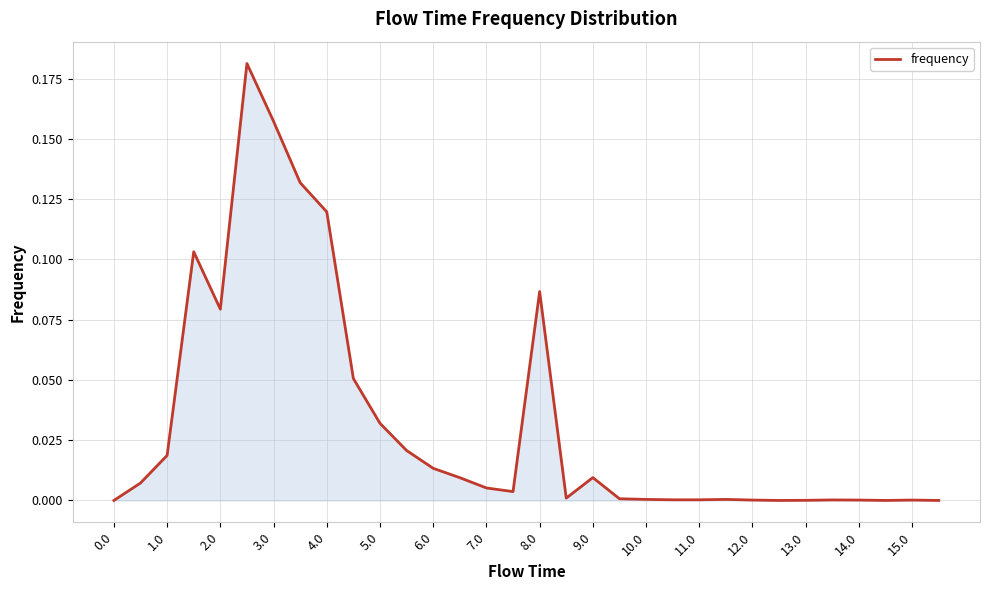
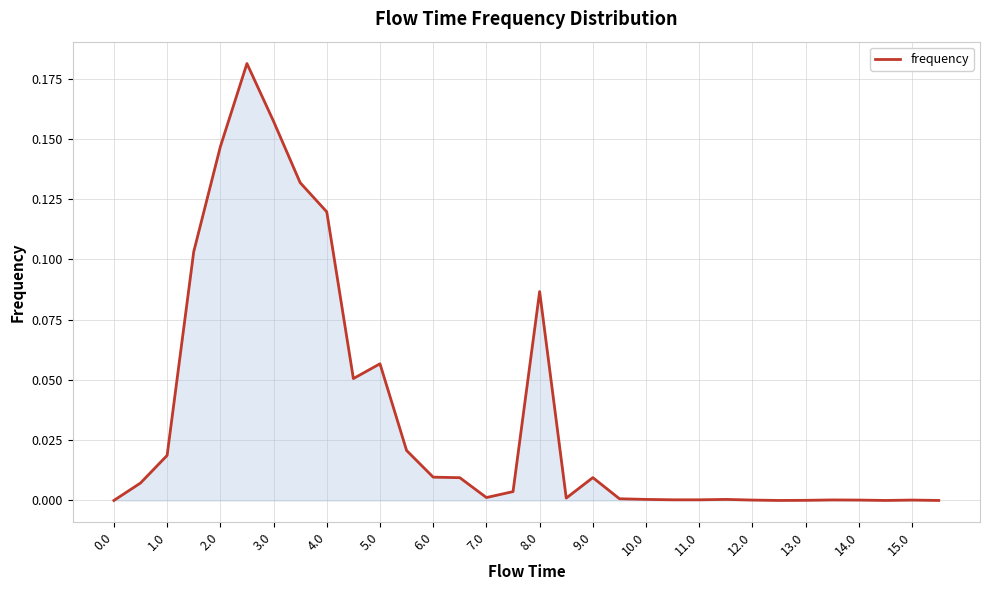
  {
    "0.0": 0.000,
    "1.0": 0.019,
-   "2.0": 0.079,
+   "2.0": 0.147,
    "3.0": 0.157,
    "4.0": 0.120,
-   "5.0": 0.032,
-   "6.0": 0.013,
-   "7.0": 0.005,
+   "5.0": 0.057,
+   "6.0": 0.010,
+   "7.0": 0.001,
    "8.0": 0.087,
    "9.0": 0.009,
    "10.0": 0.000,
    "11.0": 0.000,
    "12.0": 0.000,
    "13.0": 0.000,
    "14.0": 0.000,
    "15.0": 0.000
  }
